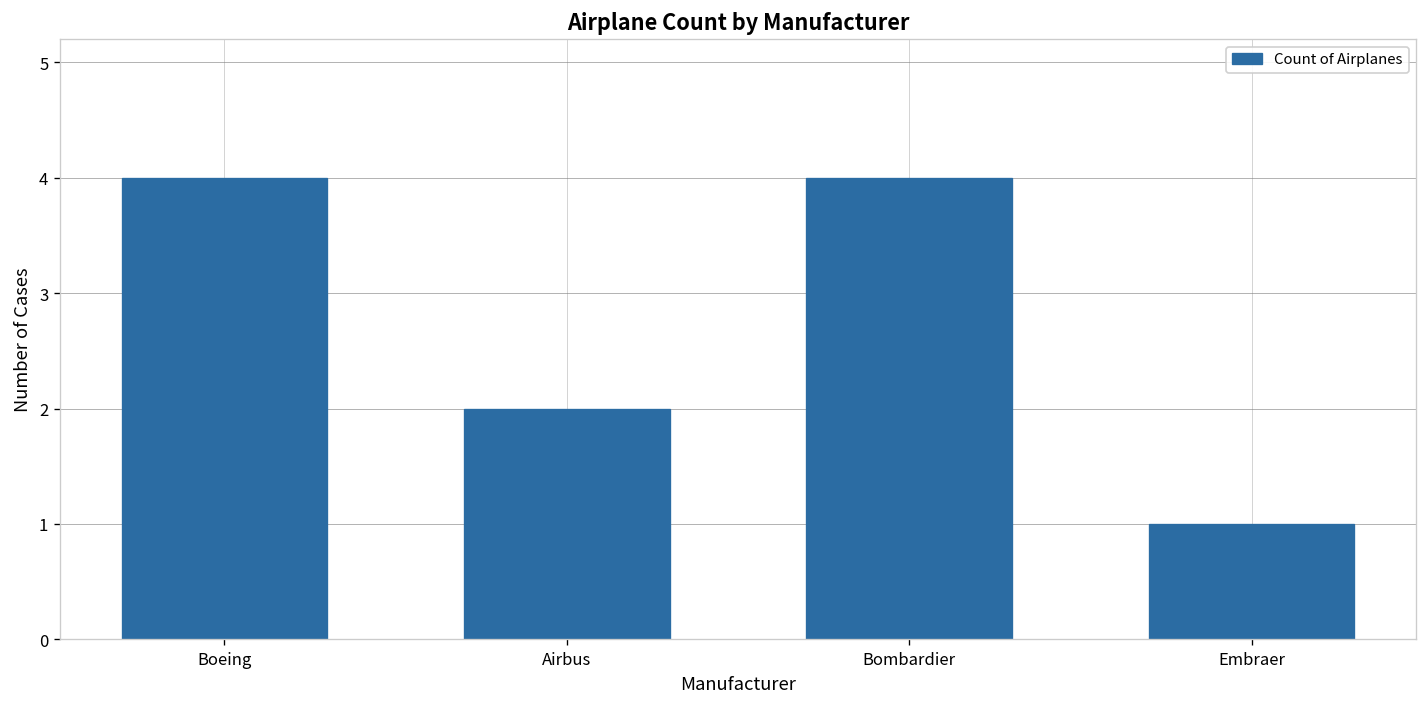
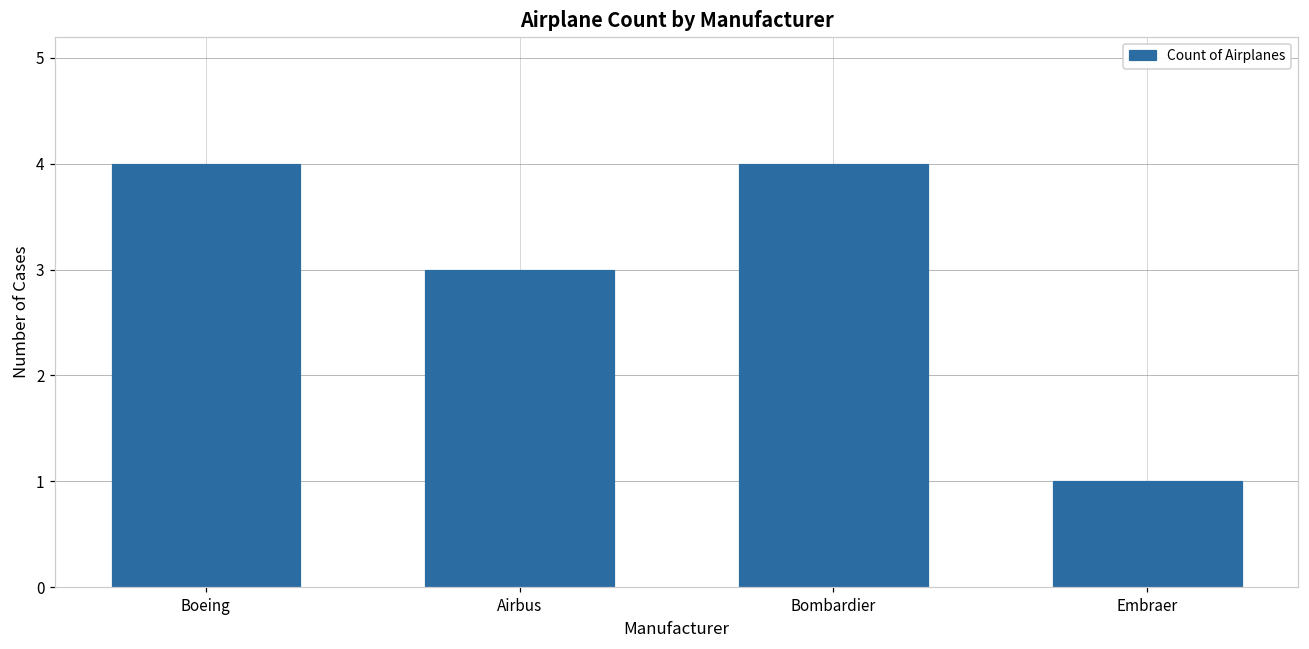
  {
    "Boeing": 4,
-   "Airbus": 2,
+   "Airbus": 3,
    "Bombardier": 4,
    "Embraer": 1
  }
